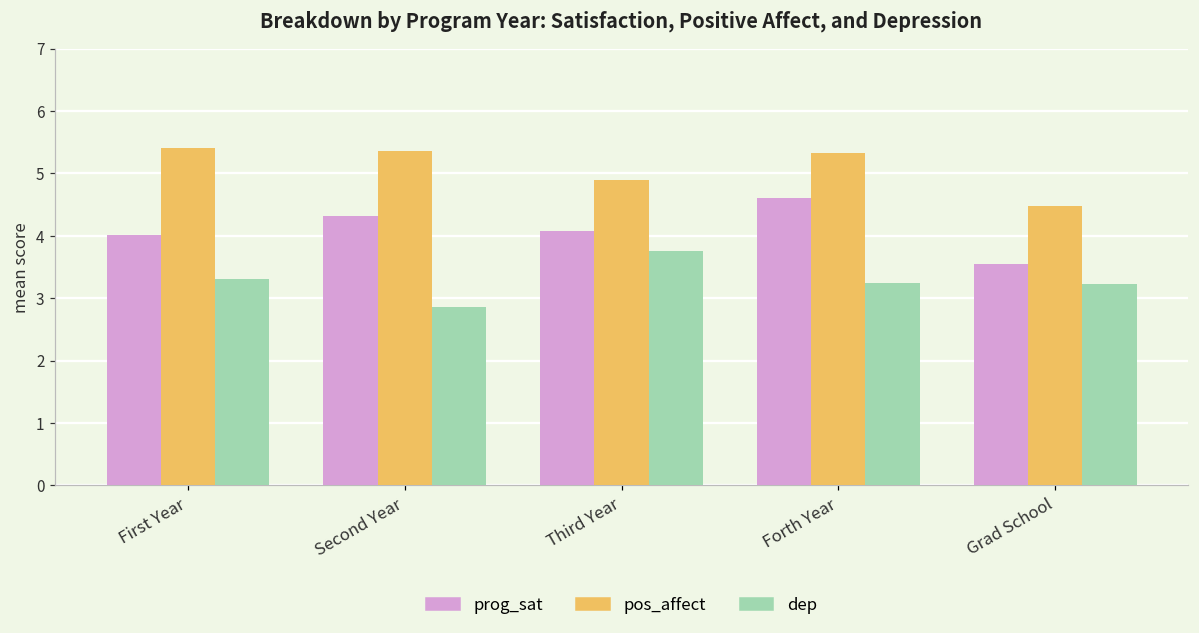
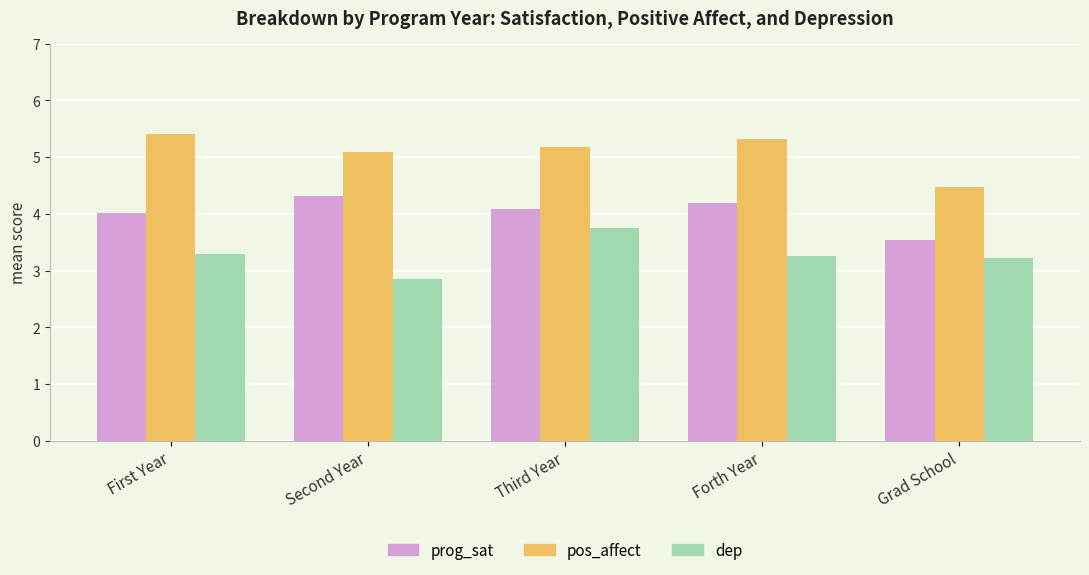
  {
    "prog_sat": {
      "First Year": 4.0,
      "Second Year": 4.3,
      "Third Year": 4.1,
-     "Forth Year": 4.6,
+     "Forth Year": 4.2,
      "Grad School": 3.5
    },
    "pos_affect": {
      "First Year": 5.4,
-     "Second Year": 5.4,
-     "Third Year": 4.9,
+     "Second Year": 5.1,
+     "Third Year": 5.2,
      "Forth Year": 5.3,
      "Grad School": 4.5
    },
    "dep": {
      "First Year": 3.3,
      "Second Year": 2.9,
      "Third Year": 3.8,
      "Forth Year": 3.3,
      "Grad School": 3.2
    }
  }
